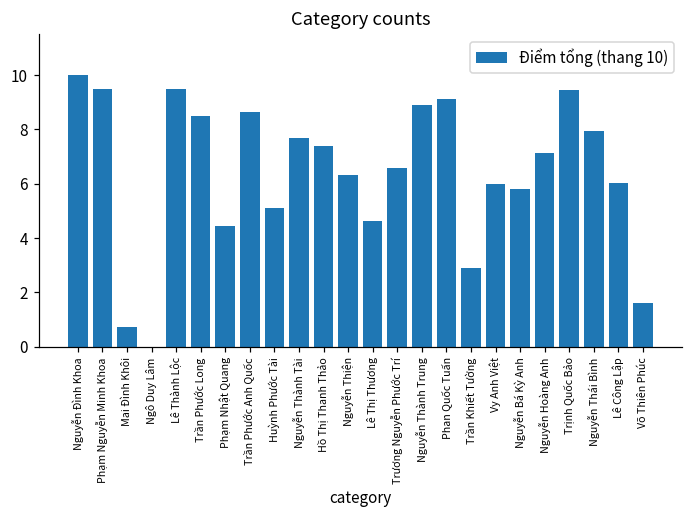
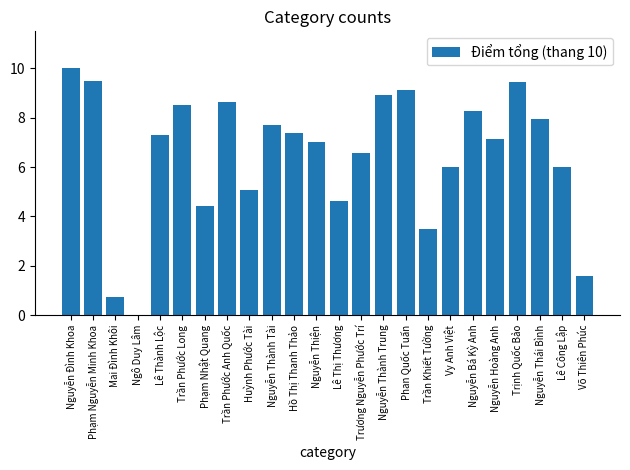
  {
    "Nguyễn Đình Khoa": 10.0,
    "Phạm Nguyễn Minh Khoa": 9.5,
    "Mai Đình Khôi": 0.7,
    "Ngô Duy Lâm": 0.0,
-   "Lê Thành Lộc": 9.5,
+   "Lê Thành Lộc": 7.3,
    "Trần Phước Long": 8.5,
    "Phạm Nhật Quang": 4.4,
    "Trần Phước Anh Quốc": 8.6,
    "Huỳnh Phước Tài": 5.1,
    "Nguyễn Thành Tài": 7.7,
    "Hồ Thị Thanh Thảo": 7.4,
-   "Nguyễn Thiện": 6.3,
+   "Nguyễn Thiện": 7.0,
    "Lê Thị Thương": 4.6,
    "Trương Nguyễn Phước Trí": 6.6,
    "Nguyễn Thành Trung": 8.9,
    "Phan Quốc Tuấn": 9.1,
-   "Trần Khiết Tường": 2.9,
+   "Trần Khiết Tường": 3.5,
    "Vy Anh Việt": 6.0,
-   "Nguyễn Bá Kỳ Anh": 5.8,
+   "Nguyễn Bá Kỳ Anh": 8.3,
    "Nguyễn Hoàng Anh": 7.1,
    "Trịnh Quốc Bảo": 9.4,
    "Nguyễn Thái Bình": 7.9,
    "Lê Công Lập": 6.0,
    "Võ Thiên Phúc": 1.6
  }
